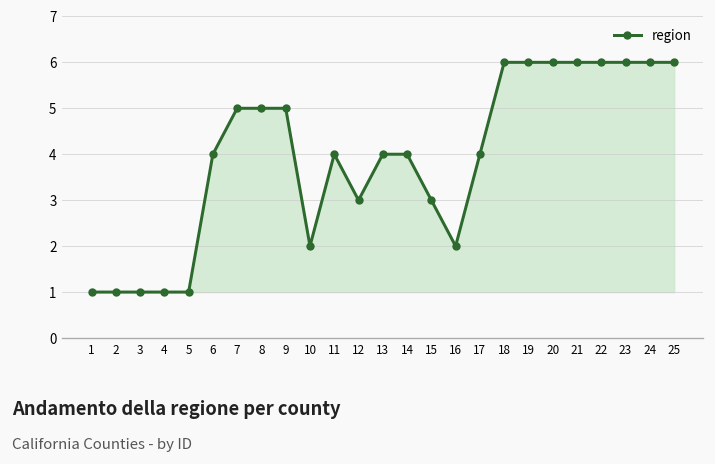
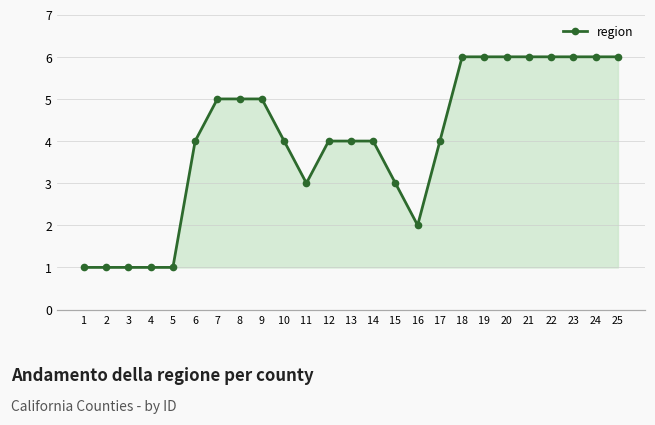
  {
    "1": 1,
    "2": 1,
    "3": 1,
    "4": 1,
    "5": 1,
    "6": 4,
    "7": 5,
    "8": 5,
    "9": 5,
-   "10": 2,
-   "11": 4,
-   "12": 3,
+   "10": 4,
+   "11": 3,
+   "12": 4,
    "13": 4,
    "14": 4,
    "15": 3,
    "16": 2,
    "17": 4,
    "18": 6,
    "19": 6,
    "20": 6,
    "21": 6,
    "22": 6,
    "23": 6,
    "24": 6,
    "25": 6
  }
